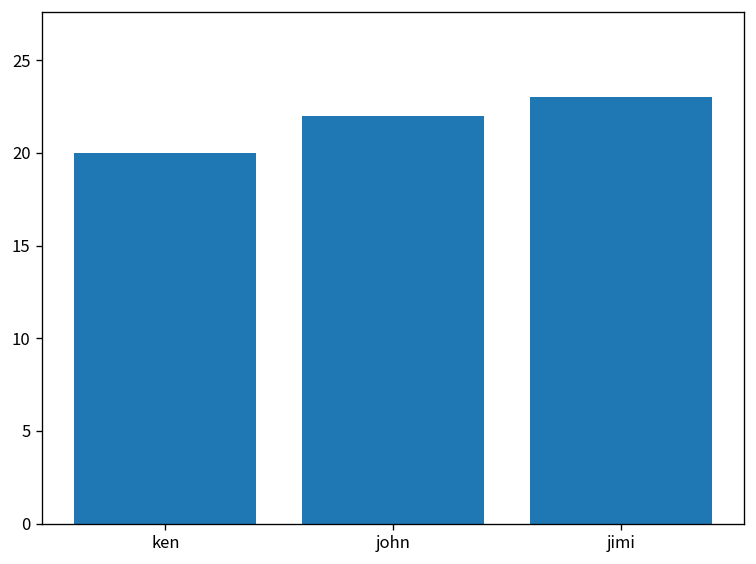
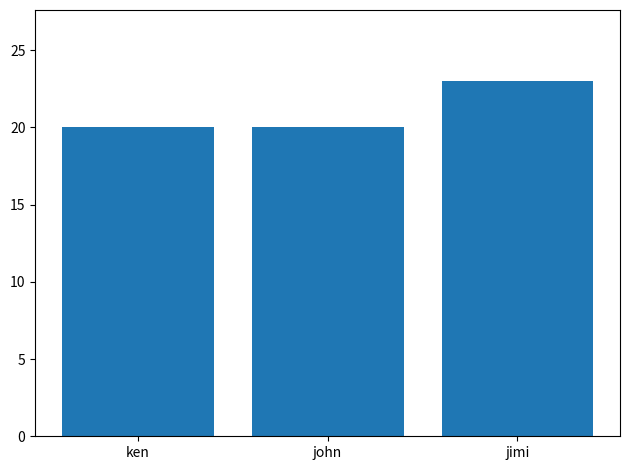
  {
    "ken": 20,
-   "john": 22,
+   "john": 20,
    "jimi": 23
  }
